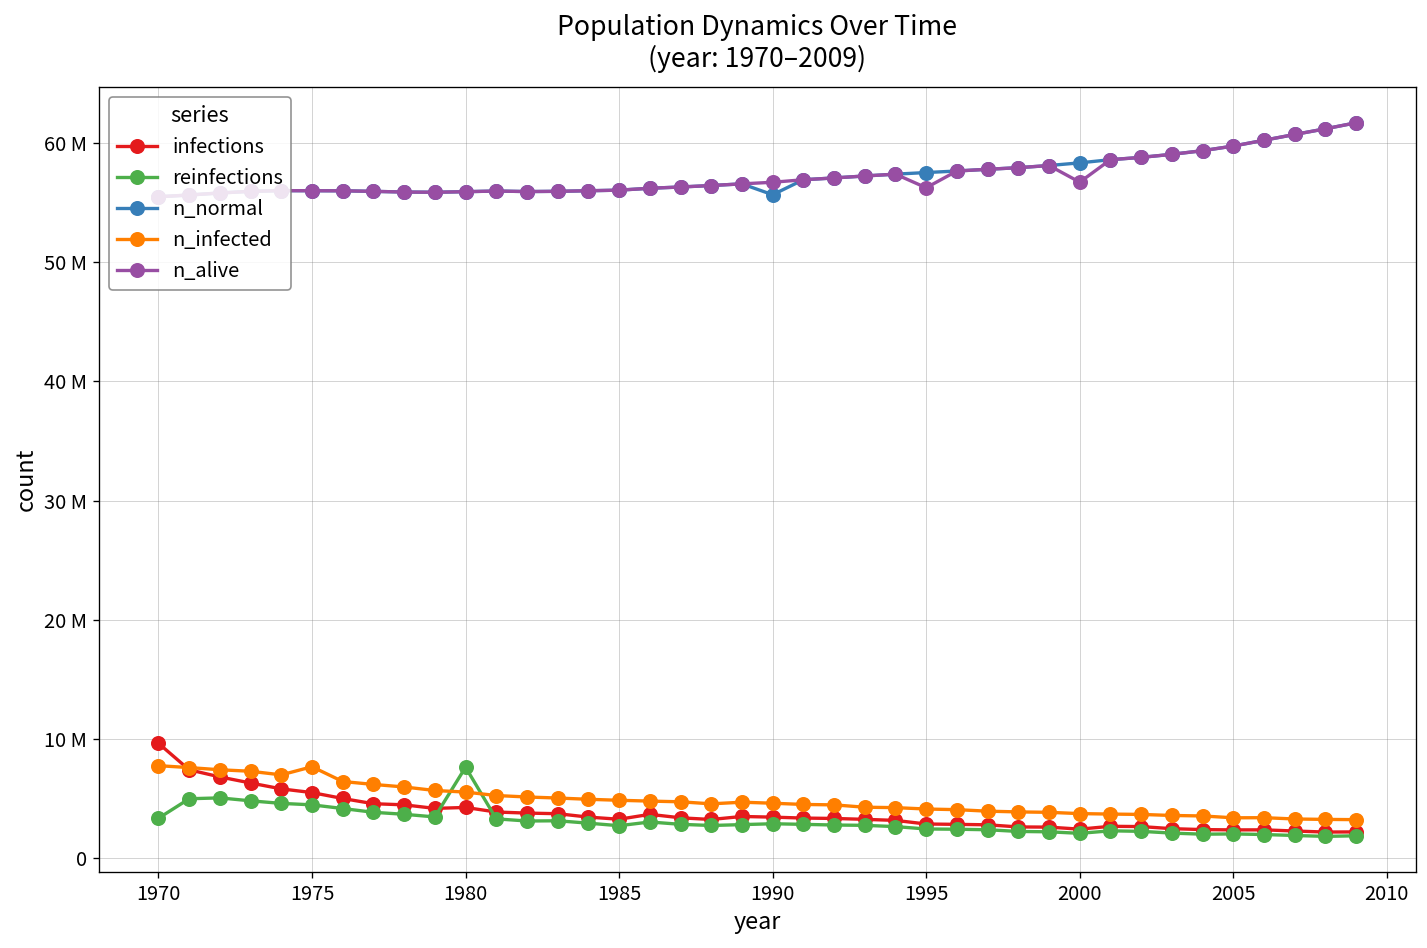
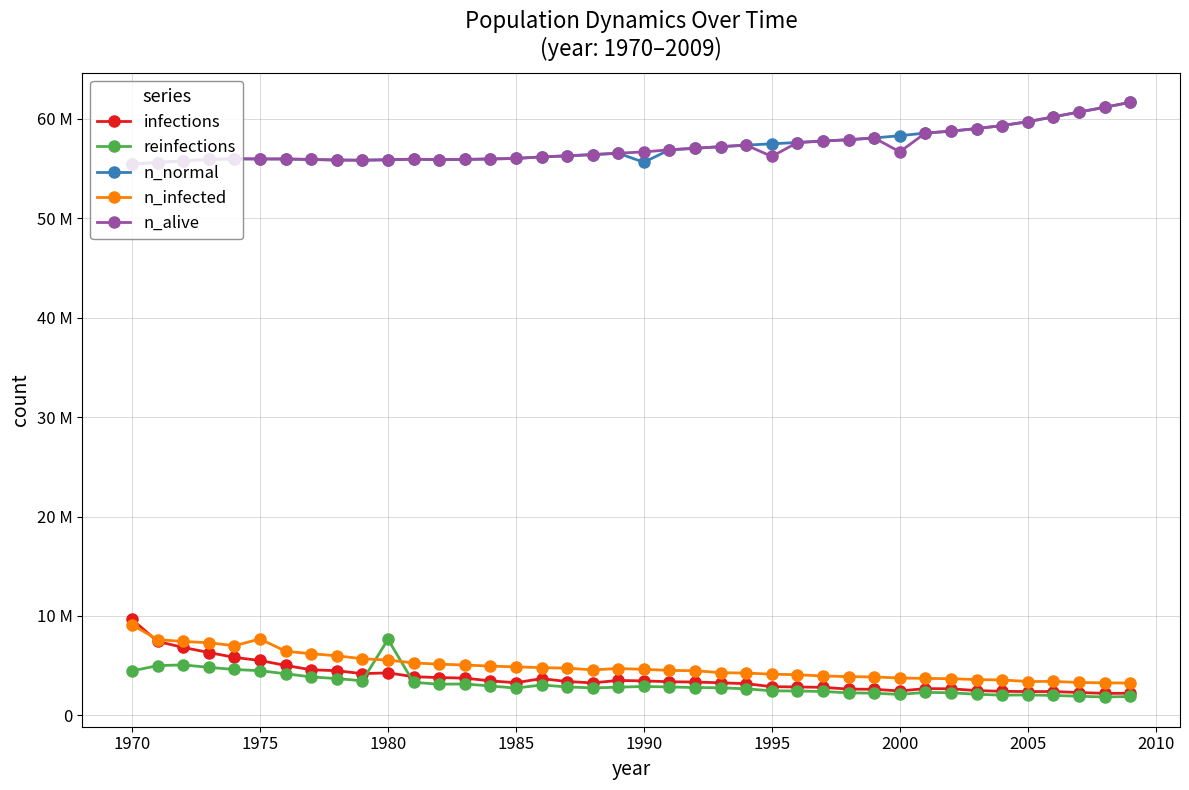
  {
    "infections": {
      "1970": 10000000,
      "1975": 6000000,
      "1980": 4000000,
      "1985": 3000000,
      "1990": 3000000,
      "1995": 3000000,
      "2000": 2000000,
      "2005": 2000000
    },
    "reinfections": {
-     "1970": 3000000,
+     "1970": 4000000,
      "1975": 4000000,
      "1980": 8000000,
      "1985": 3000000,
      "1990": 3000000,
      "1995": 2000000,
      "2000": 2000000,
      "2005": 2000000
    },
    "n_normal": {
      "1990": 56000000,
      "1995": 57000000,
      "2000": 58000000
    },
    "n_infected": {
-     "1970": 8000000,
+     "1970": 9000000,
      "1975": 8000000,
      "1980": 6000000,
      "1985": 5000000,
      "1990": 5000000,
      "1995": 4000000,
      "2000": 4000000,
      "2005": 3000000
    },
    "n_alive": {
      "1990": 57000000,
      "1995": 56000000,
      "2000": 57000000
    }
  }
